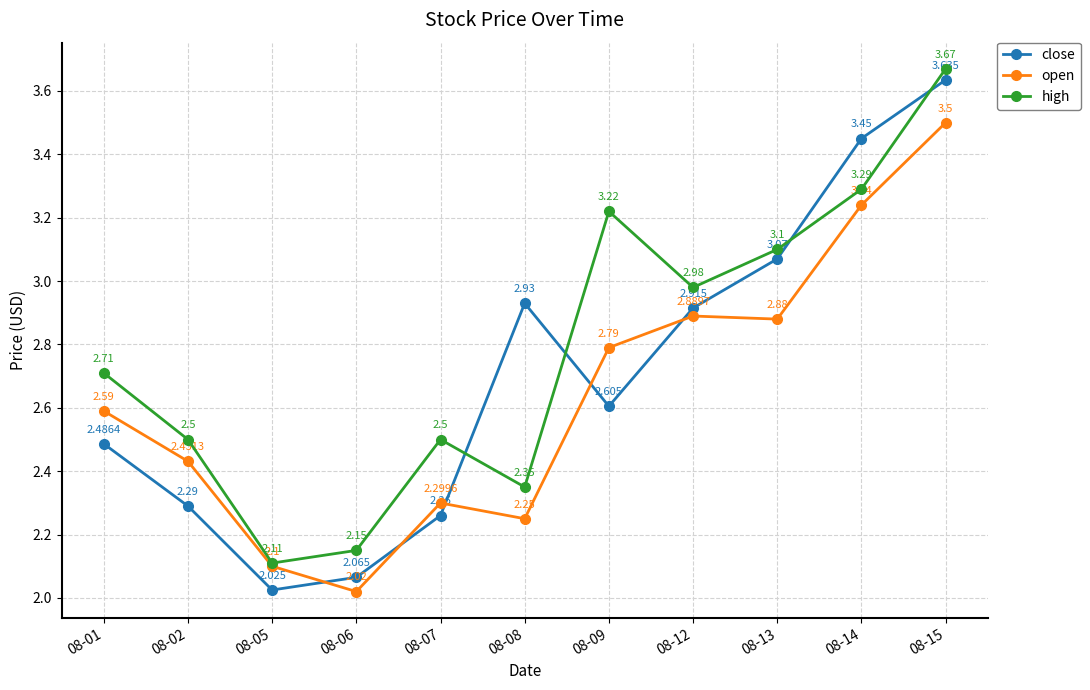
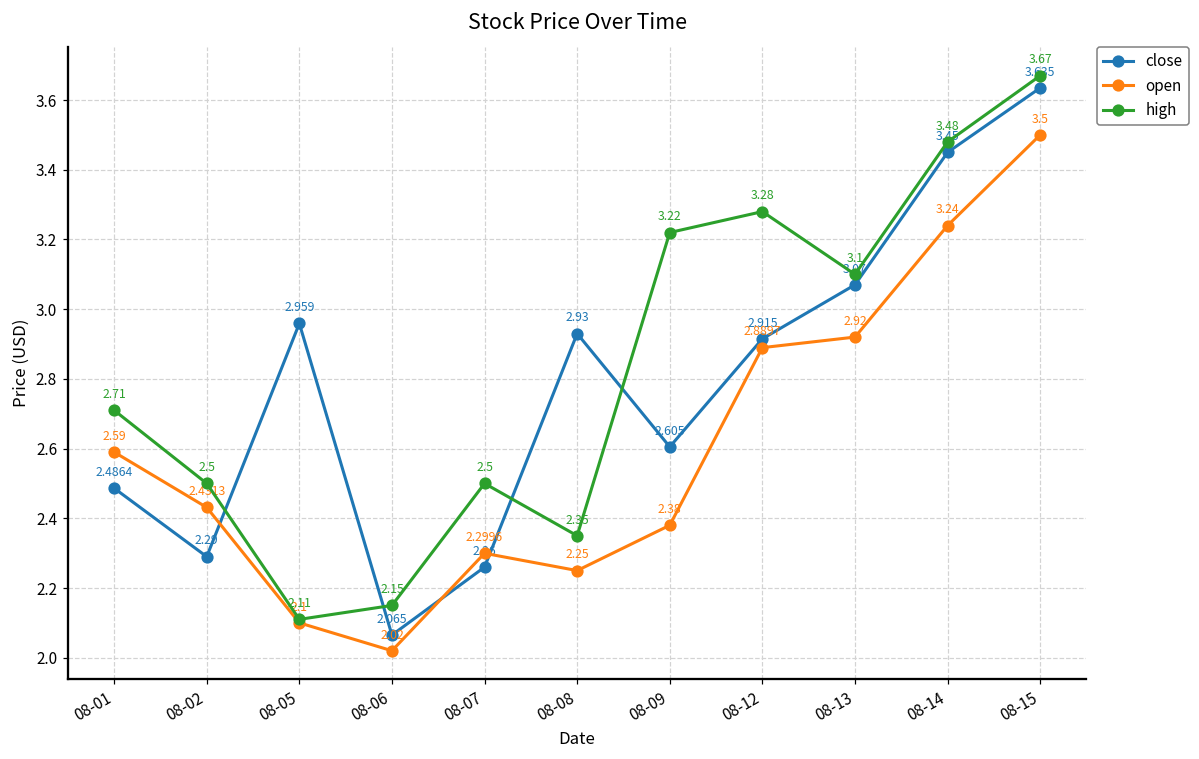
  {
    "close": {
      "08-01": 2.4864,
      "08-02": 2.29,
-     "08-05": 2.025,
+     "08-05": 2.959,
      "08-06": 2.065,
      "08-08": 2.93,
      "08-09": 2.605
    },
    "open": {
      "08-01": 2.59,
      "08-02": 2.4313,
      "08-07": 2.2996,
      "08-08": 2.25,
-     "08-09": 2.79,
-     "08-13": 2.88,
+     "08-09": 2.38,
+     "08-13": 2.92,
      "08-14": 3.24,
      "08-15": 3.5
    },
    "high": {
      "08-01": 2.71,
      "08-02": 2.5,
      "08-06": 2.15,
      "08-07": 2.5,
      "08-08": 2.35,
      "08-09": 3.22,
-     "08-12": 2.98,
+     "08-12": 3.28,
      "08-13": 3.1,
-     "08-14": 3.29,
+     "08-14": 3.48,
      "08-15": 3.67
    }
  }
